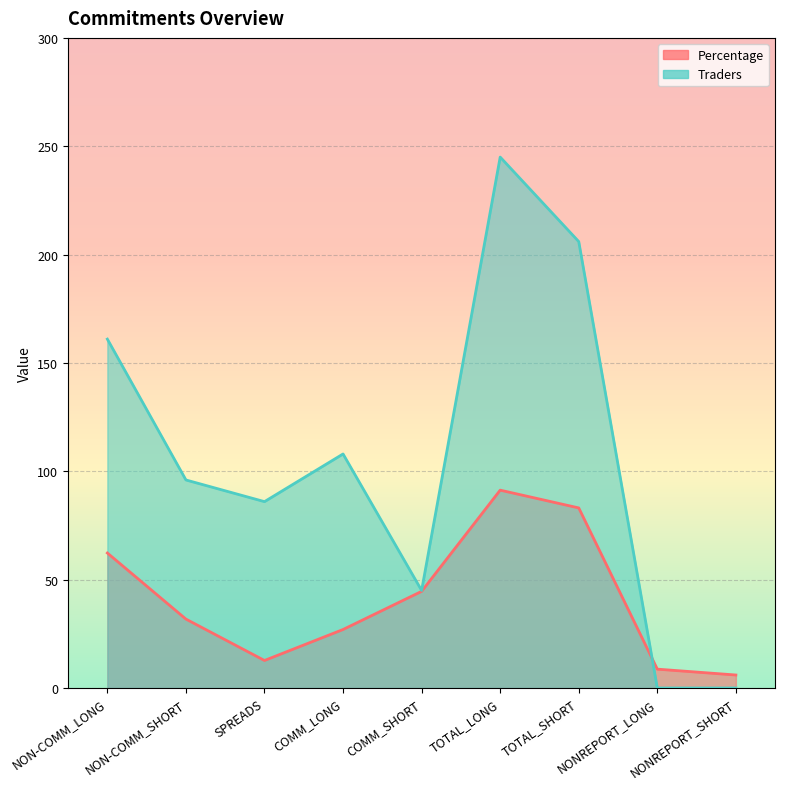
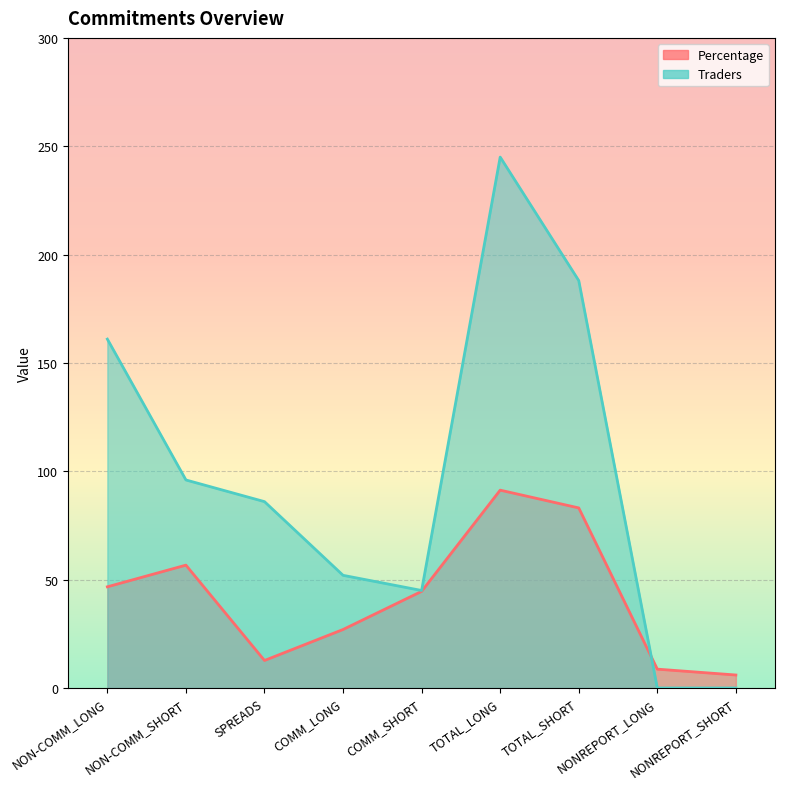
  {
    "Percentage": {
-     "NON-COMM_LONG": 62,
-     "NON-COMM_SHORT": 32,
+     "NON-COMM_LONG": 47,
+     "NON-COMM_SHORT": 57,
      "SPREADS": 13,
      "COMM_LONG": 27,
      "TOTAL_LONG": 91,
      "TOTAL_SHORT": 83,
      "NONREPORT_LONG": 9,
      "NONREPORT_SHORT": 6
    },
    "Traders": {
      "NON-COMM_LONG": 161,
      "NON-COMM_SHORT": 96,
      "SPREADS": 86,
-     "COMM_LONG": 108,
+     "COMM_LONG": 52,
      "TOTAL_LONG": 245,
-     "TOTAL_SHORT": 206,
+     "TOTAL_SHORT": 188,
      "NONREPORT_LONG": 0,
      "NONREPORT_SHORT": 0
    }
  }
